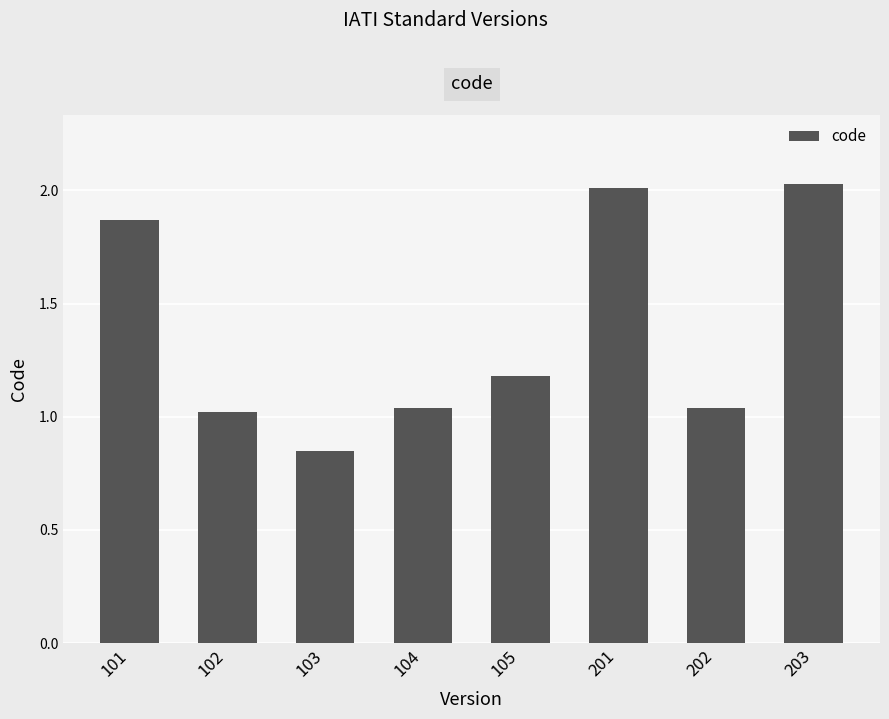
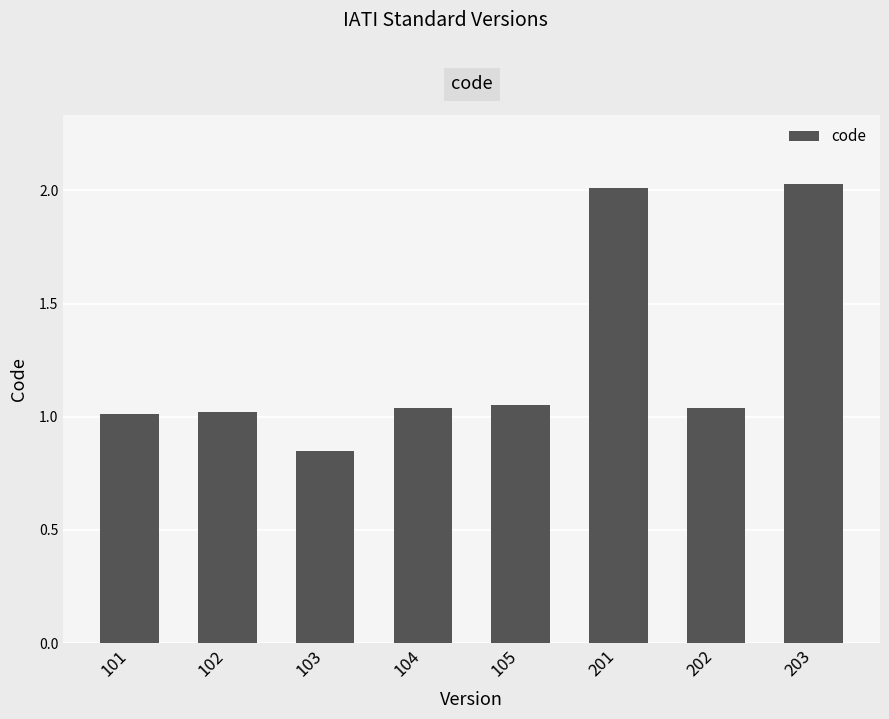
  {
-   "101": 1.87,
+   "101": 1.01,
    "102": 1.02,
    "103": 0.85,
    "104": 1.04,
-   "105": 1.18,
+   "105": 1.05,
    "201": 2.01,
    "202": 1.04,
    "203": 2.03
  }
